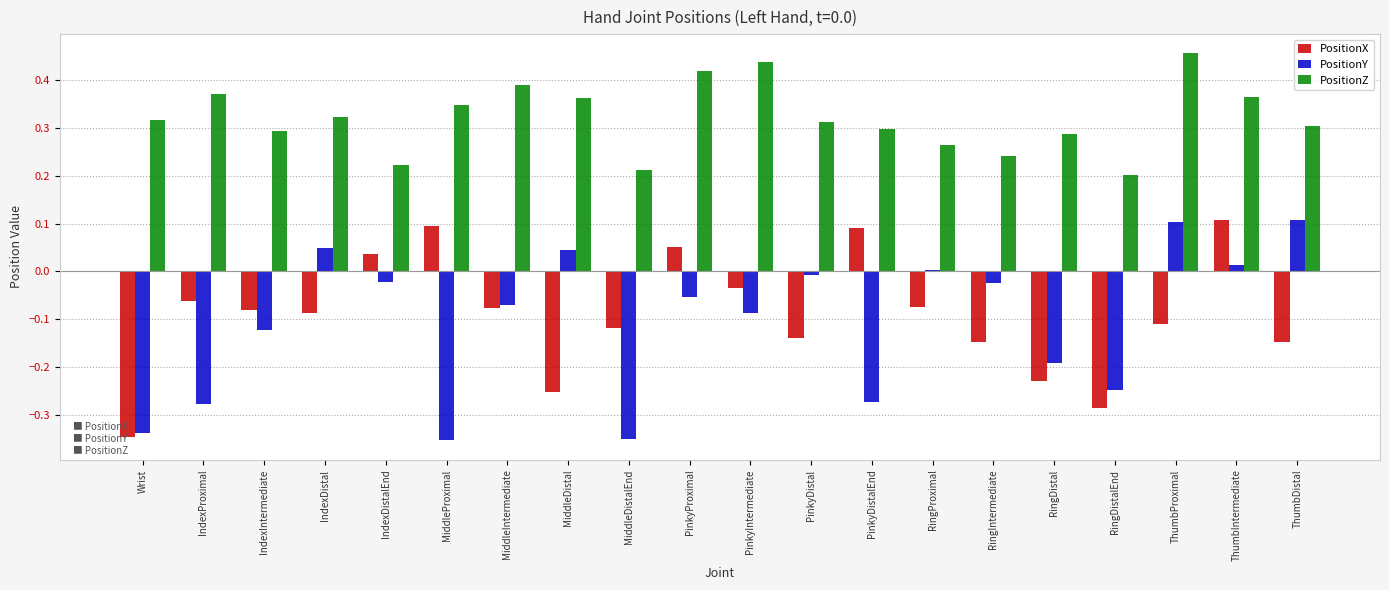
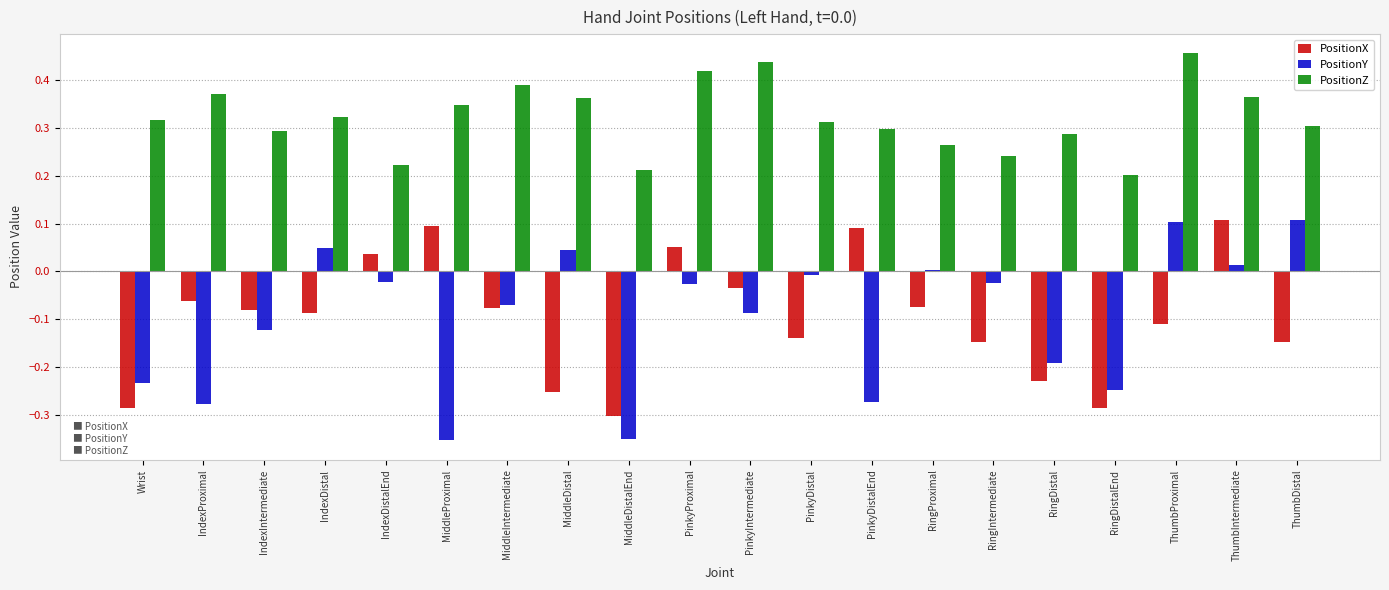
  {
    "PositionX": {
-     "Wrist": -0.35,
+     "Wrist": -0.29,
      "IndexProximal": -0.06,
      "IndexIntermediate": -0.08,
      "IndexDistal": -0.09,
      "IndexDistalEnd": 0.04,
      "MiddleProximal": 0.09,
      "MiddleIntermediate": -0.08,
      "MiddleDistal": -0.25,
-     "MiddleDistalEnd": -0.12,
+     "MiddleDistalEnd": -0.30,
      "PinkyProximal": 0.05,
      "PinkyIntermediate": -0.04,
      "PinkyDistal": -0.14,
      "PinkyDistalEnd": 0.09,
      "RingProximal": -0.07,
      "RingIntermediate": -0.15,
      "RingDistal": -0.23,
      "RingDistalEnd": -0.29,
      "ThumbProximal": -0.11,
      "ThumbIntermediate": 0.11,
      "ThumbDistal": -0.15
    },
    "PositionY": {
-     "Wrist": -0.34,
+     "Wrist": -0.23,
      "IndexProximal": -0.28,
      "IndexIntermediate": -0.12,
      "IndexDistal": 0.05,
      "IndexDistalEnd": -0.02,
      "MiddleProximal": -0.35,
      "MiddleIntermediate": -0.07,
      "MiddleDistal": 0.04,
      "MiddleDistalEnd": -0.35,
-     "PinkyProximal": -0.05,
+     "PinkyProximal": -0.03,
      "PinkyIntermediate": -0.09,
      "PinkyDistal": -0.01,
      "PinkyDistalEnd": -0.27,
      "RingIntermediate": -0.02,
      "RingDistal": -0.19,
      "RingDistalEnd": -0.25,
      "ThumbProximal": 0.10,
      "ThumbIntermediate": 0.01,
      "ThumbDistal": 0.11
    },
    "PositionZ": {
      "Wrist": 0.32,
      "IndexProximal": 0.37,
      "IndexIntermediate": 0.29,
      "IndexDistal": 0.32,
      "IndexDistalEnd": 0.22,
      "MiddleProximal": 0.35,
      "MiddleIntermediate": 0.39,
      "MiddleDistal": 0.36,
      "MiddleDistalEnd": 0.21,
      "PinkyProximal": 0.42,
      "PinkyIntermediate": 0.44,
      "PinkyDistal": 0.31,
      "PinkyDistalEnd": 0.30,
      "RingProximal": 0.26,
      "RingIntermediate": 0.24,
      "RingDistal": 0.29,
      "RingDistalEnd": 0.20,
      "ThumbProximal": 0.46,
      "ThumbIntermediate": 0.37,
      "ThumbDistal": 0.30
    }
  }
